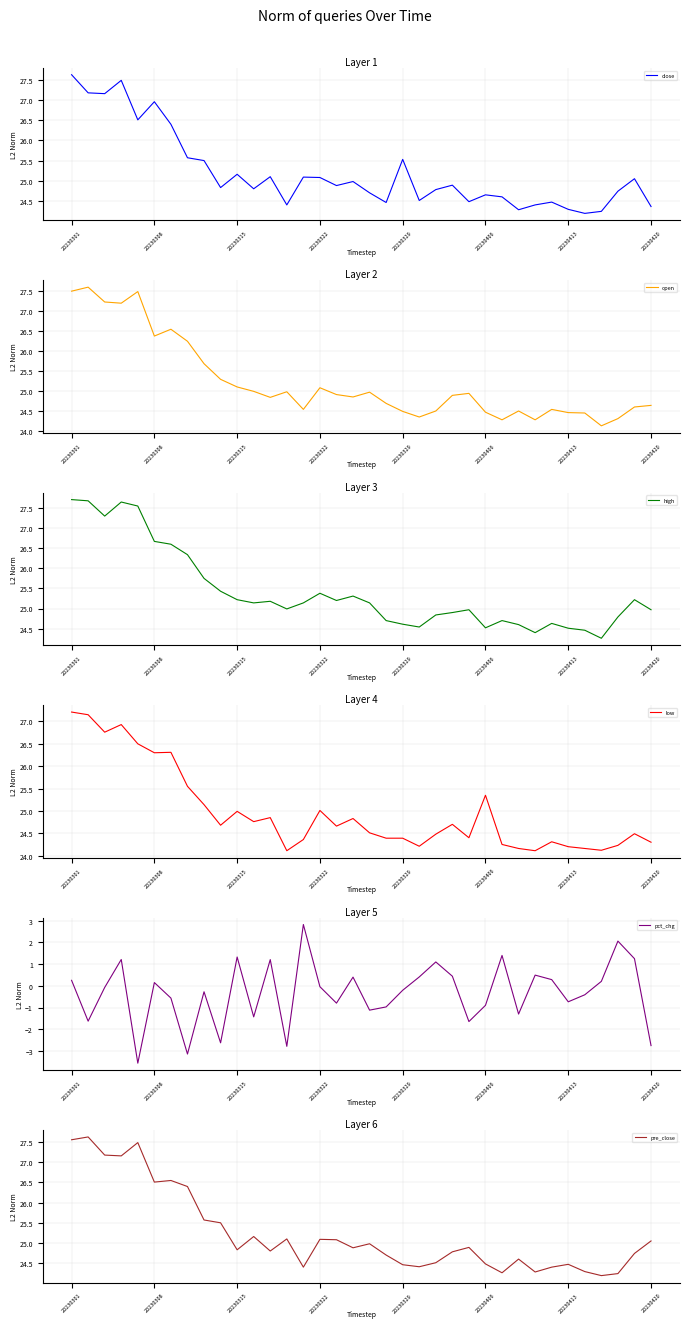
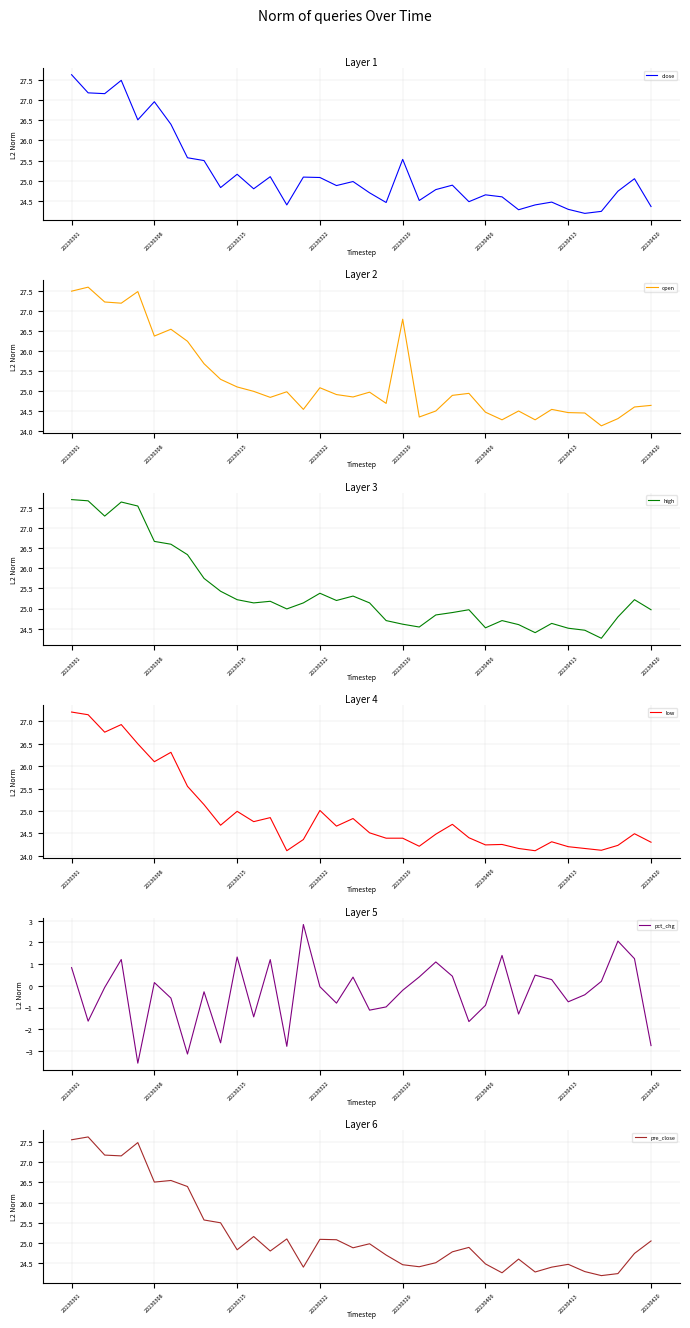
  {
    "Layer 1": {
      "20230301": 27.6,
      "20230308": 27.0,
      "20230315": 25.2,
      "20230322": 25.1,
      "20230329": 25.5,
      "20230406": 24.7,
      "20230413": 24.3,
      "20230420": 24.4
    },
    "Layer 2": {
      "20230301": 27.5,
      "20230308": 26.4,
      "20230315": 25.1,
      "20230322": 25.1,
-     "20230329": 24.5,
+     "20230329": 26.8,
      "20230406": 24.5,
      "20230413": 24.5,
      "20230420": 24.7
    },
    "Layer 3": {
      "20230301": 27.7,
      "20230308": 26.7,
      "20230315": 25.2,
      "20230322": 25.4,
      "20230329": 24.6,
      "20230406": 24.5,
      "20230413": 24.5,
      "20230420": 25.0
    },
    "Layer 4": {
      "20230301": 27.2,
-     "20230308": 26.3,
+     "20230308": 26.1,
      "20230315": 25.0,
      "20230322": 25.0,
      "20230329": 24.4,
-     "20230406": 25.4,
+     "20230406": 24.2,
      "20230413": 24.2,
      "20230420": 24.3
    },
    "Layer 5": {
-     "20230301": 0.3,
+     "20230301": 0.8,
      "20230308": 0.2,
      "20230315": 1.3,
      "20230322": 0.0,
      "20230329": -0.2,
      "20230406": -0.9,
      "20230413": -0.7,
      "20230420": -2.8
    },
    "Layer 6": {
      "20230301": 27.6,
      "20230308": 26.5,
      "20230315": 24.8,
      "20230322": 25.1,
      "20230329": 24.5,
      "20230406": 24.5,
      "20230413": 24.5,
      "20230420": 25.1
    }
  }
